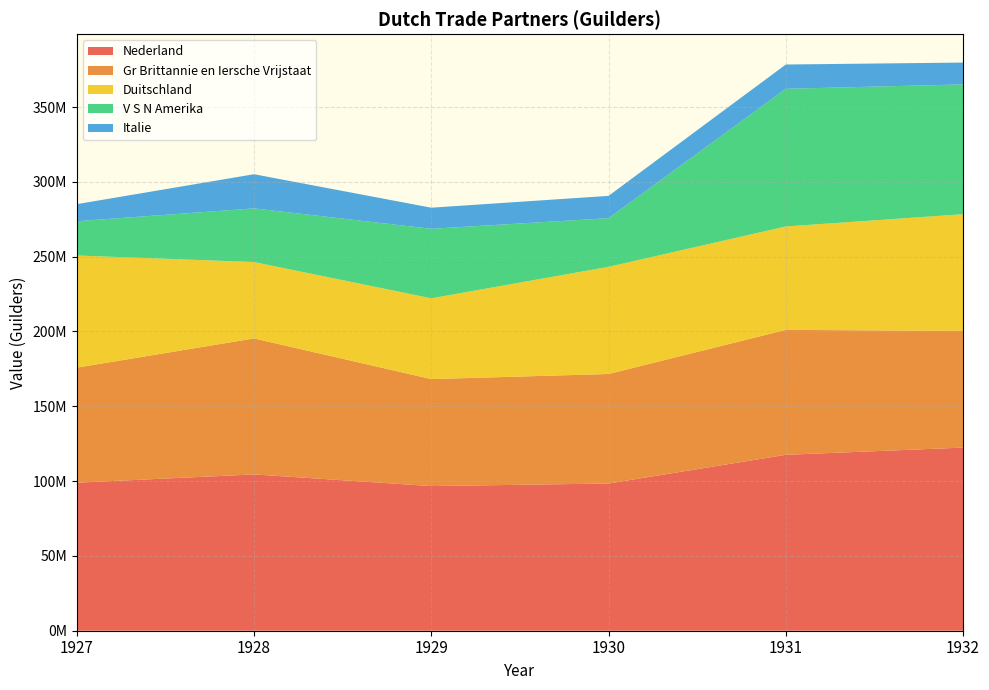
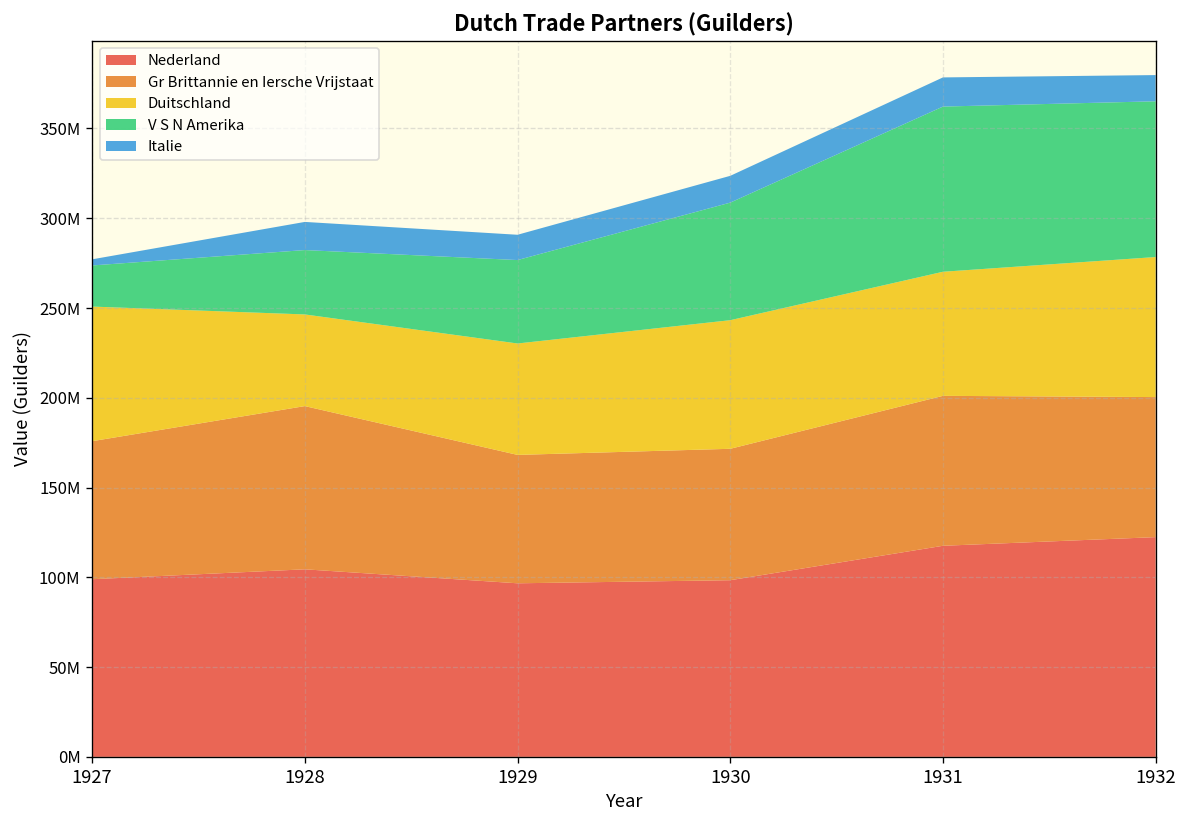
  {
    "Duitschland": {
      "1927": 75000000,
      "1928": 51000000,
-     "1929": 54000000,
+     "1929": 62000000,
      "1930": 72000000,
      "1931": 69000000,
      "1932": 78000000
    },
    "V S N Amerika": {
      "1927": 23000000,
      "1928": 36000000,
      "1929": 46000000,
-     "1930": 33000000,
+     "1930": 65000000,
      "1931": 92000000,
      "1932": 87000000
    },
    "Italie": {
-     "1927": 11000000,
-     "1928": 23000000,
+     "1927": 3000000,
+     "1928": 16000000,
      "1929": 14000000,
      "1930": 15000000,
      "1931": 16000000,
      "1932": 15000000
    }
  }
